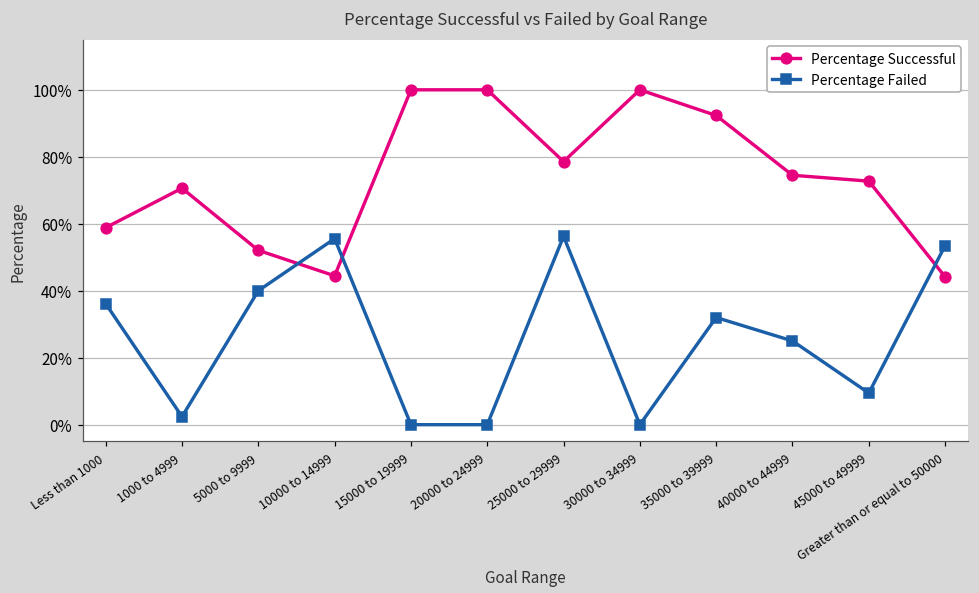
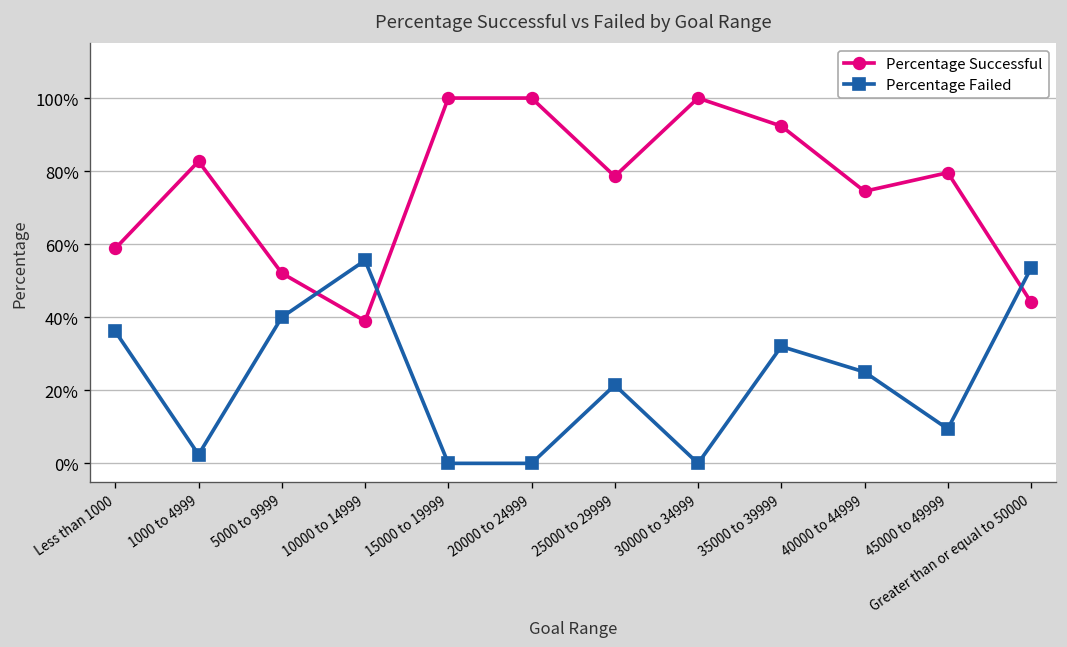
  {
    "Percentage Successful": {
      "Less than 1000": "59%",
-     "1000 to 4999": "71%",
+     "1000 to 4999": "83%",
      "5000 to 9999": "52%",
-     "10000 to 14999": "44%",
+     "10000 to 14999": "39%",
      "15000 to 19999": "100%",
      "20000 to 24999": "100%",
      "25000 to 29999": "79%",
      "30000 to 34999": "100%",
      "35000 to 39999": "92%",
      "40000 to 44999": "74%",
-     "45000 to 49999": "73%",
+     "45000 to 49999": "80%",
      "Greater than or equal to 50000": "44%"
    },
    "Percentage Failed": {
      "Less than 1000": "36%",
      "1000 to 4999": "2%",
      "5000 to 9999": "40%",
      "10000 to 14999": "56%",
      "15000 to 19999": "0%",
      "20000 to 24999": "0%",
-     "25000 to 29999": "56%",
+     "25000 to 29999": "21%",
      "30000 to 34999": "0%",
      "35000 to 39999": "32%",
      "40000 to 44999": "25%",
      "45000 to 49999": "9%",
      "Greater than or equal to 50000": "53%"
    }
  }
